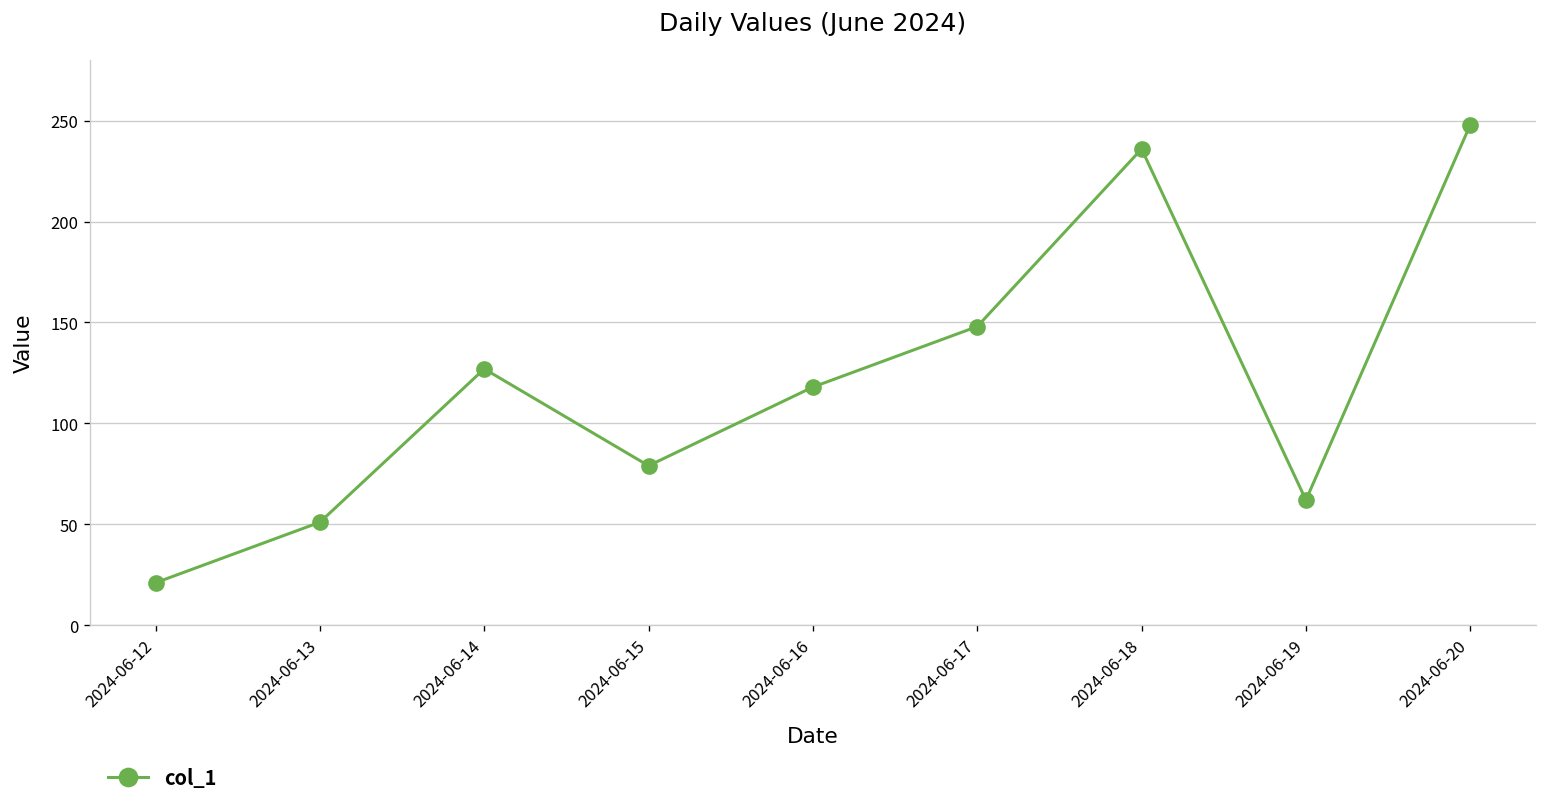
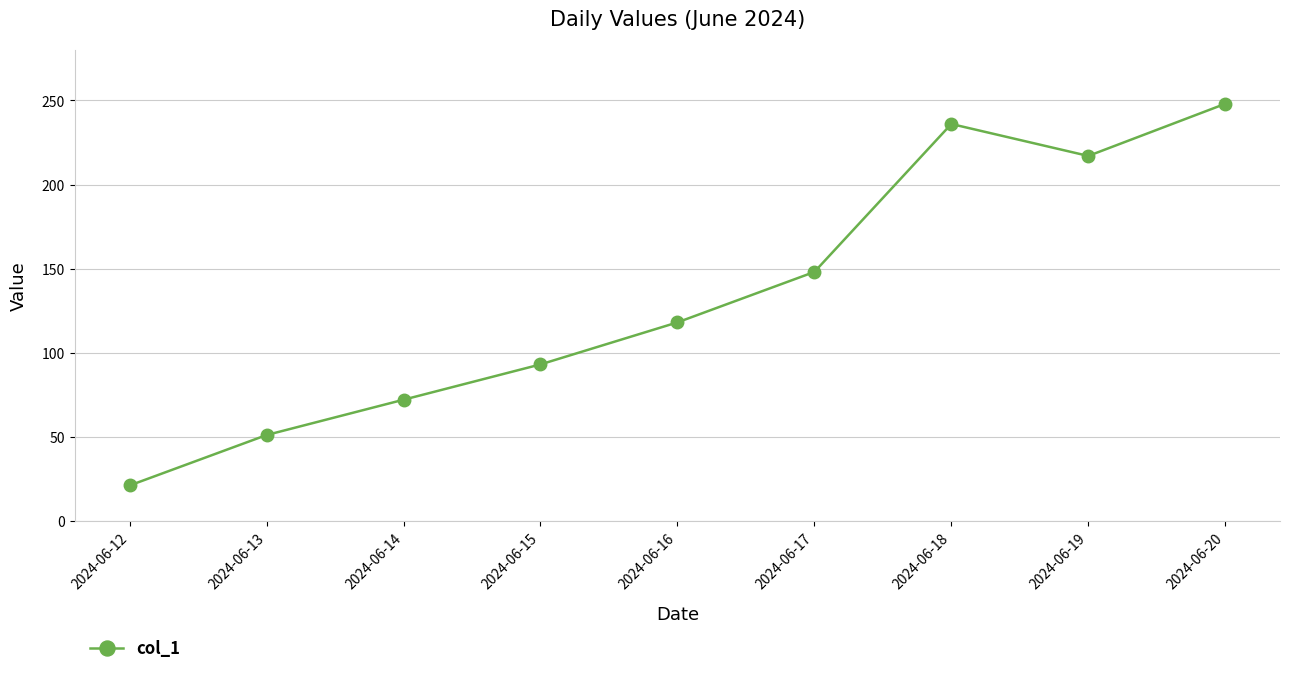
  {
    "2024-06-12": 21,
    "2024-06-13": 51,
-   "2024-06-14": 127,
-   "2024-06-15": 79,
+   "2024-06-14": 72,
+   "2024-06-15": 93,
    "2024-06-16": 118,
    "2024-06-17": 148,
    "2024-06-18": 236,
-   "2024-06-19": 62,
+   "2024-06-19": 217,
    "2024-06-20": 248
  }
